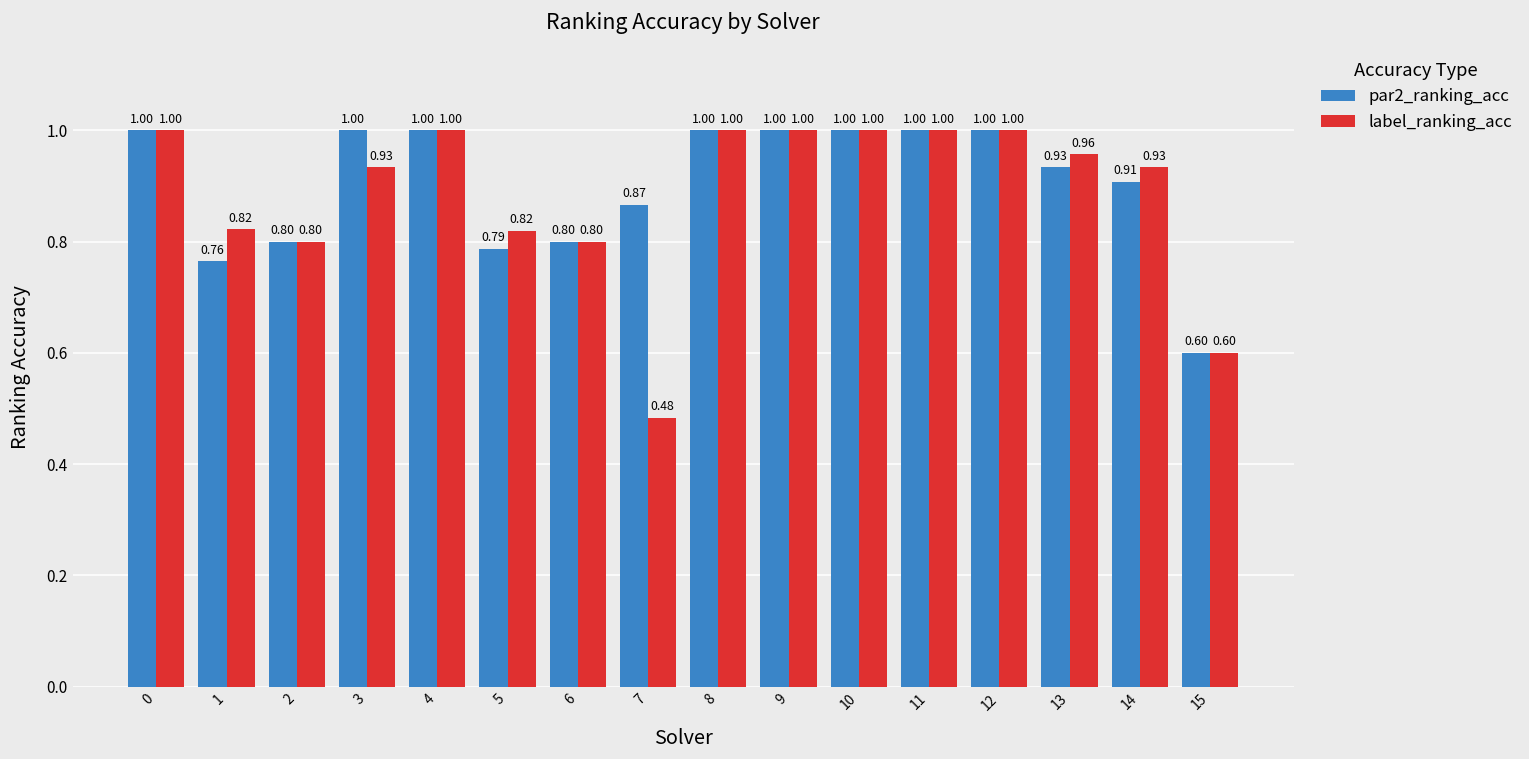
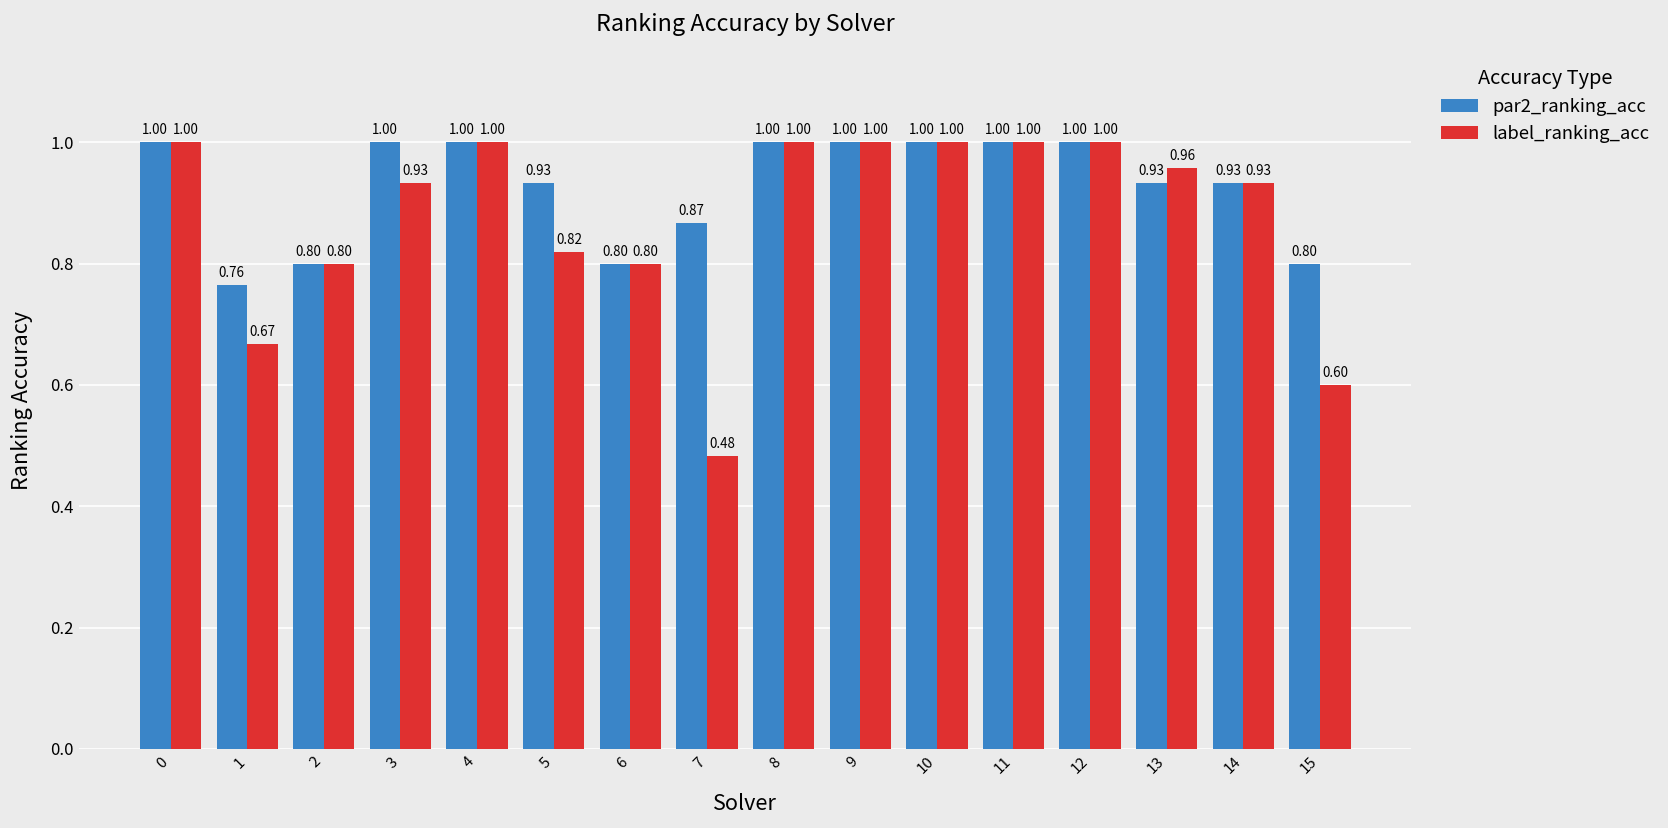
  {
    "par2_ranking_acc": {
      "0": 1.00,
      "1": 0.76,
      "2": 0.80,
      "3": 1.00,
      "4": 1.00,
-     "5": 0.79,
+     "5": 0.93,
      "6": 0.80,
      "7": 0.87,
      "8": 1.00,
      "9": 1.00,
      "10": 1.00,
      "11": 1.00,
      "12": 1.00,
      "13": 0.93,
-     "14": 0.91,
-     "15": 0.60
+     "14": 0.93,
+     "15": 0.80
    },
    "label_ranking_acc": {
      "0": 1.00,
-     "1": 0.82,
+     "1": 0.67,
      "2": 0.80,
      "3": 0.93,
      "4": 1.00,
      "5": 0.82,
      "6": 0.80,
      "7": 0.48,
      "8": 1.00,
      "9": 1.00,
      "10": 1.00,
      "11": 1.00,
      "12": 1.00,
      "13": 0.96,
      "14": 0.93,
      "15": 0.60
    }
  }
